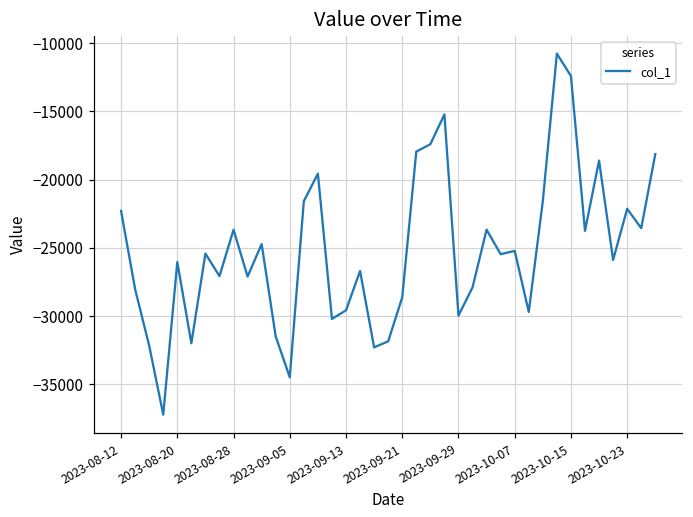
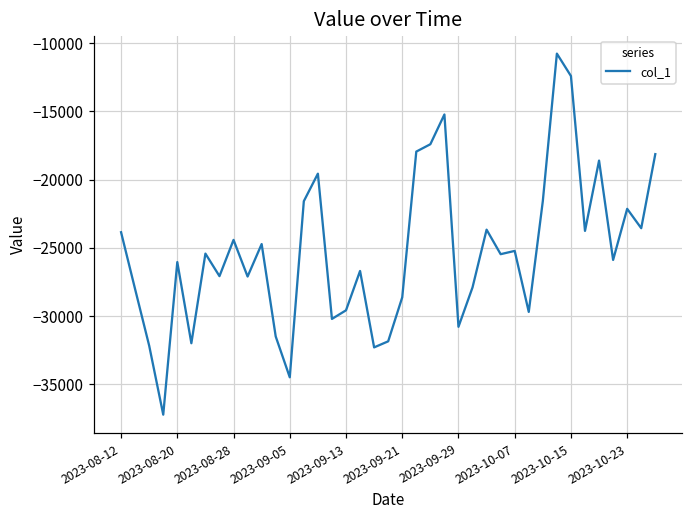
  {
-   "2023-08-12": -22300,
+   "2023-08-12": -23800,
    "2023-08-20": -26000,
-   "2023-08-28": -23700,
+   "2023-08-28": -24400,
    "2023-09-05": -34500,
    "2023-09-13": -29600,
    "2023-09-21": -28600,
-   "2023-09-29": -30000,
+   "2023-09-29": -30800,
    "2023-10-07": -25200,
    "2023-10-15": -12400,
    "2023-10-23": -22100
  }
